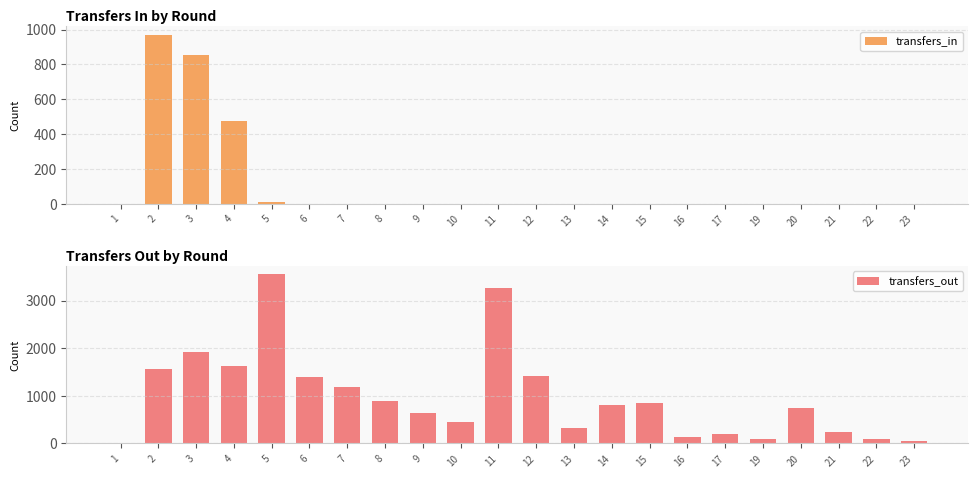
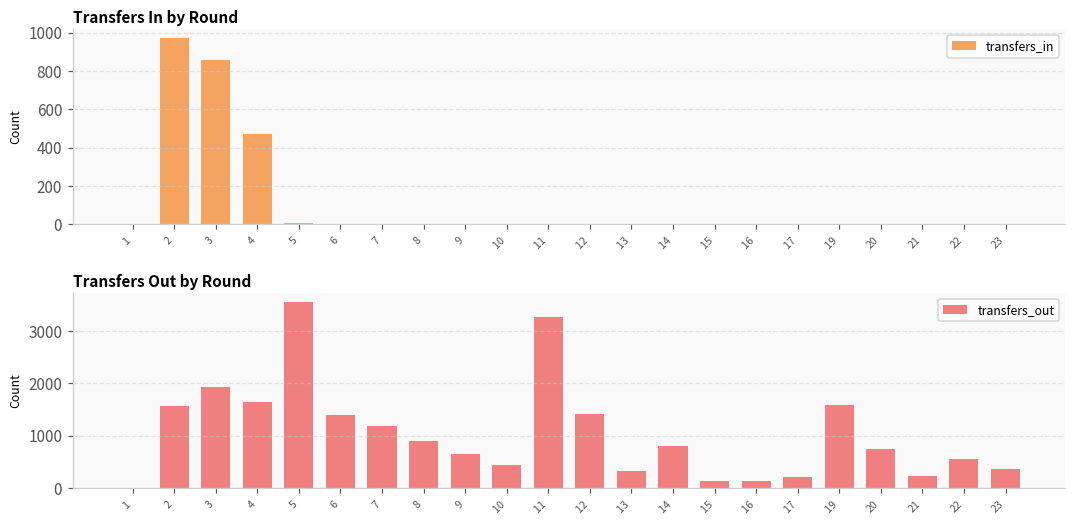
  {
    "Transfers In by Round": {
      "1": 0,
      "2": 970,
      "3": 860,
      "4": 470,
      "6": 0,
      "7": 0,
      "8": 0,
      "9": 0,
      "10": 0,
      "11": 0,
      "12": 0,
      "13": 0,
      "14": 0,
      "15": 0,
      "16": 0,
      "17": 0,
      "19": 0,
      "20": 0,
      "21": 0,
      "22": 0,
      "23": 0
    },
    "Transfers Out by Round": {
      "1": 0,
      "2": 1600,
      "3": 1900,
      "4": 1600,
      "5": 3600,
      "6": 1400,
      "7": 1200,
      "8": 900,
      "9": 600,
      "10": 400,
      "11": 3300,
      "12": 1400,
      "13": 300,
      "14": 800,
-     "15": 900,
+     "15": 100,
      "16": 100,
      "17": 200,
-     "19": 100,
+     "19": 1600,
      "20": 700,
      "21": 200,
-     "22": 100,
-     "23": 100
+     "22": 500,
+     "23": 400
    }
  }
